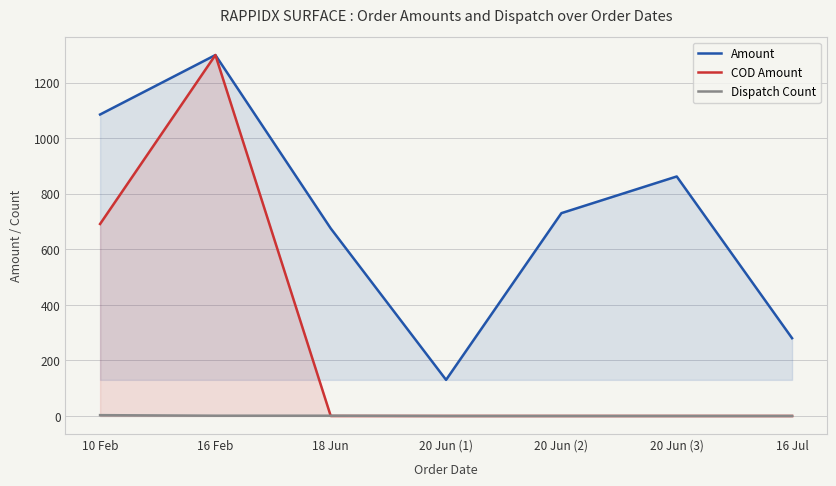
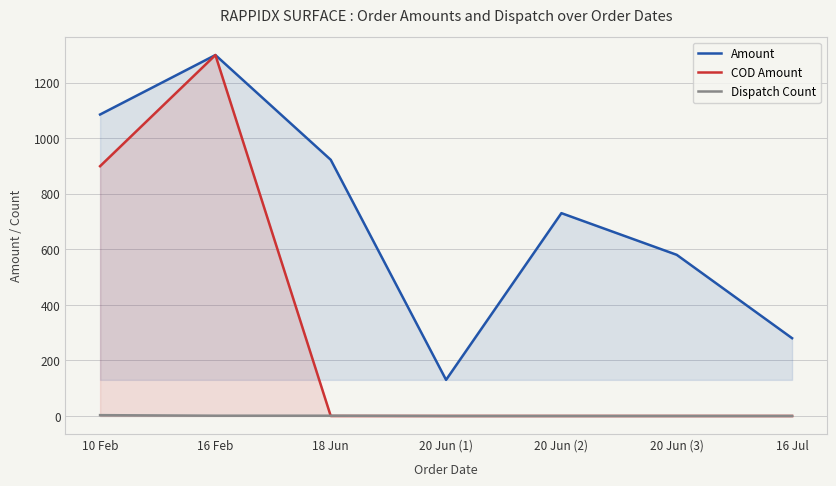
  {
    "Amount": {
      "10 Feb": 1090,
-     "18 Jun": 680,
+     "18 Jun": 920,
      "20 Jun (1)": 130,
      "20 Jun (2)": 730,
-     "20 Jun (3)": 860,
+     "20 Jun (3)": 580,
      "16 Jul": 280
    },
    "COD Amount": {
-     "10 Feb": 690
+     "10 Feb": 900
    },
    "Dispatch Count": {
      "10 Feb": 0,
      "16 Feb": 0
    }
  }
